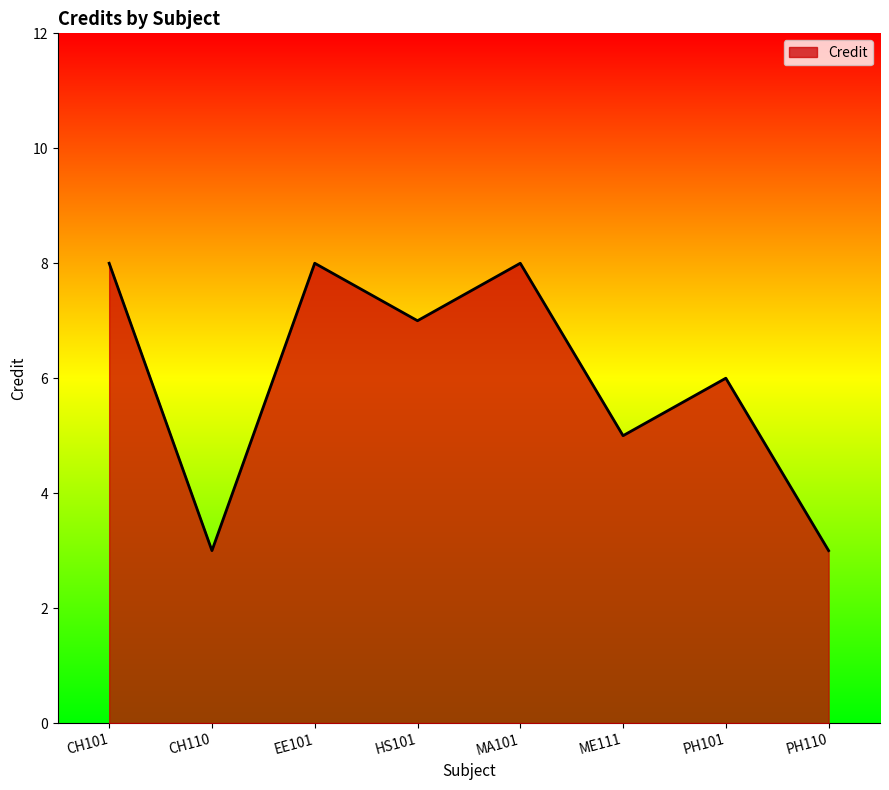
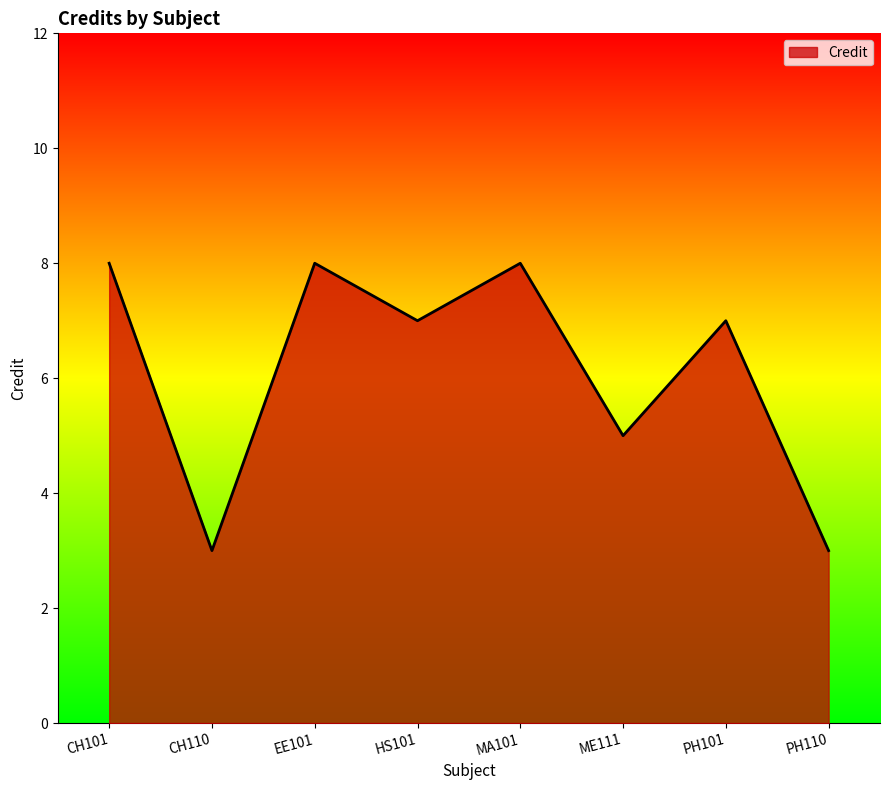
  {
    "CH101": 8,
    "CH110": 3,
    "EE101": 8,
    "HS101": 7,
    "MA101": 8,
    "ME111": 5,
-   "PH101": 6,
+   "PH101": 7,
    "PH110": 3
  }
